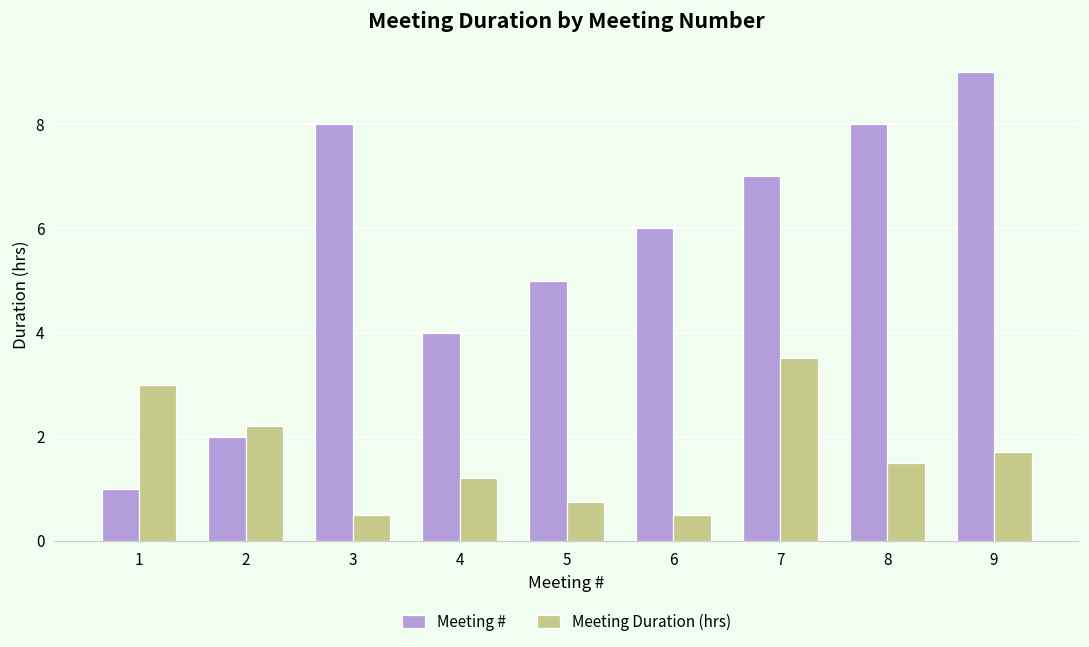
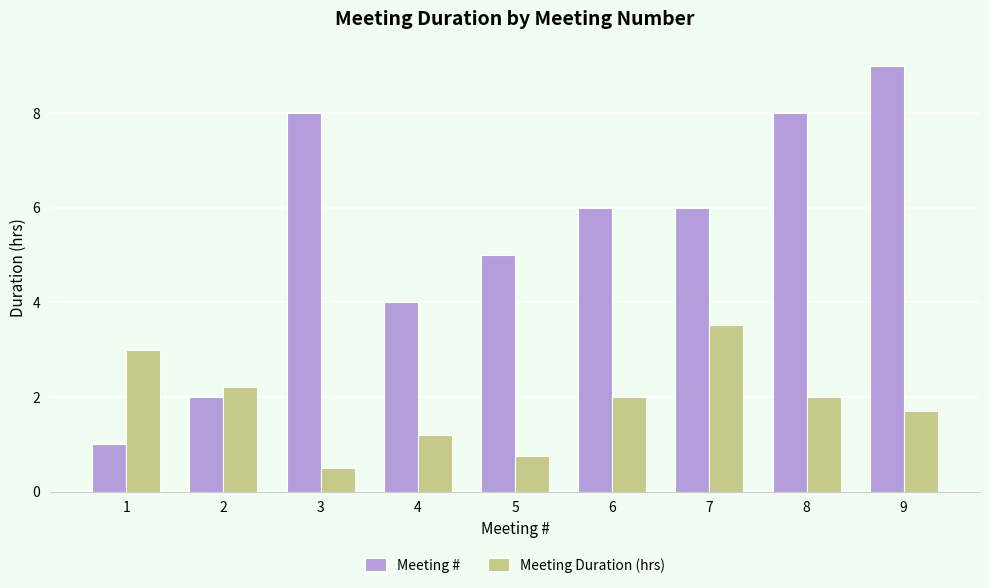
  {
    "Meeting #": {
      "1": 1,
      "2": 2,
      "3": 8,
      "4": 4,
      "5": 5,
      "6": 6,
-     "7": 7,
+     "7": 6,
      "8": 8,
      "9": 9
    },
    "Meeting Duration (hrs)": {
      "1": 3.0,
      "2": 2.2,
      "3": 0.5,
      "4": 1.2,
      "5": 0.8,
-     "6": 0.5,
+     "6": 2.0,
      "7": 3.5,
-     "8": 1.5,
+     "8": 2.0,
      "9": 1.7
    }
  }
